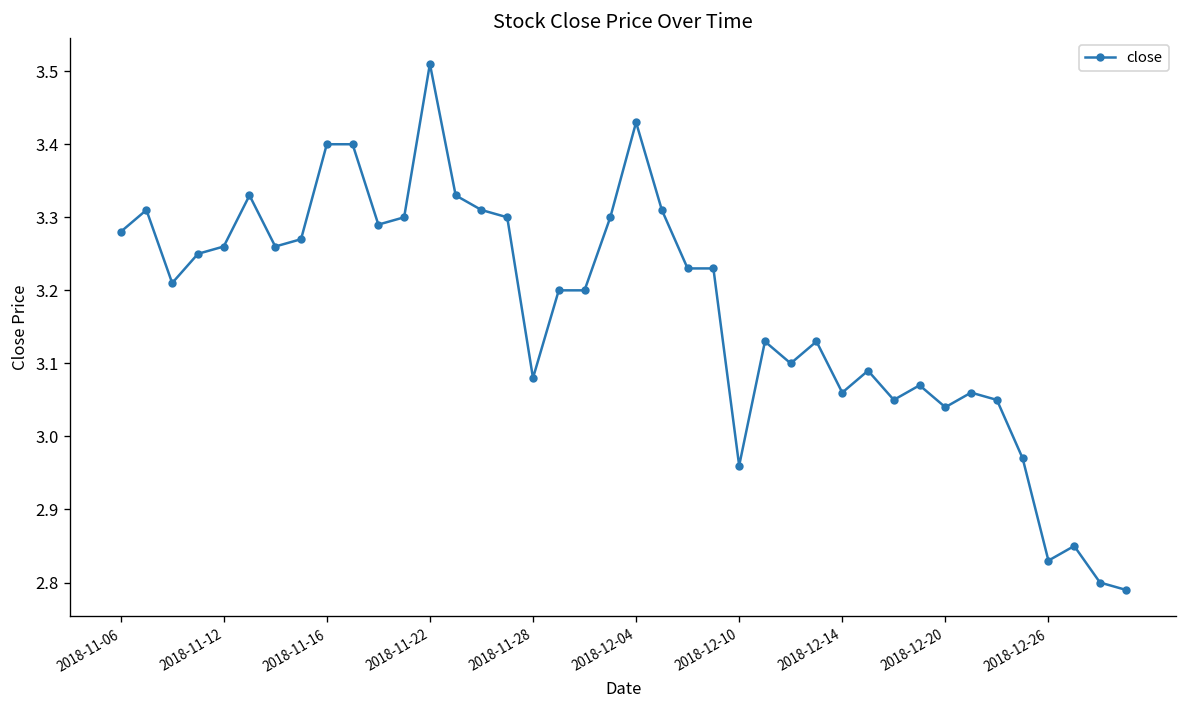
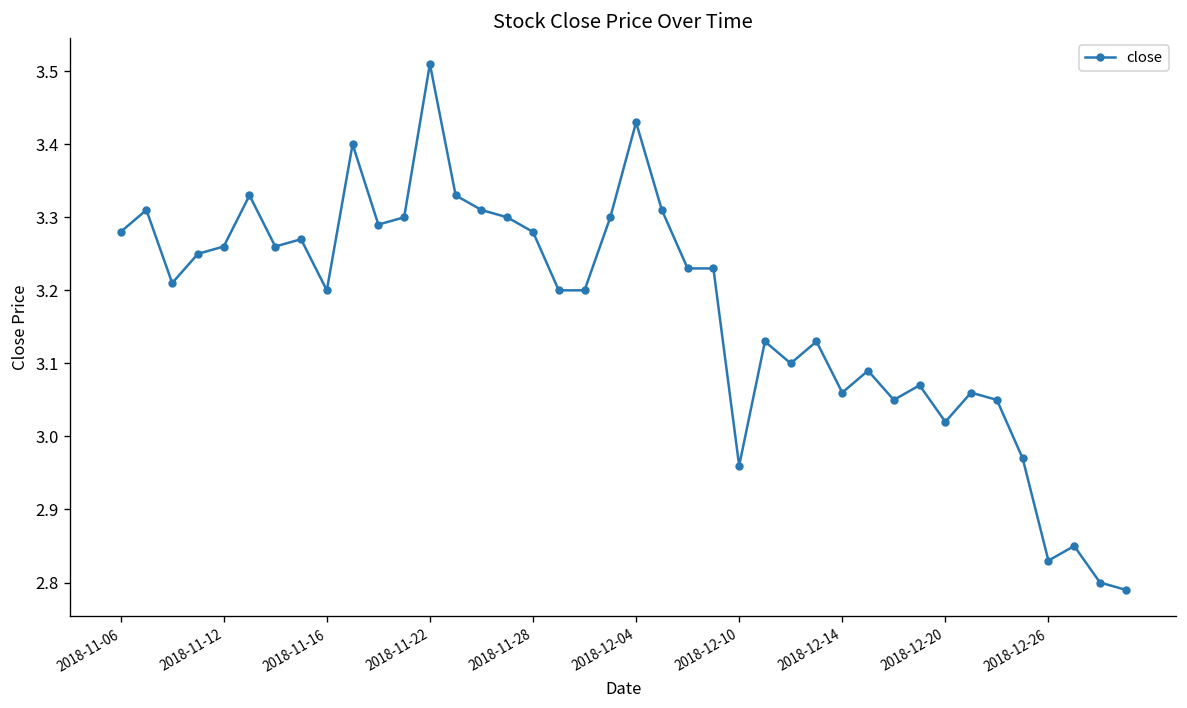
  {
    "2018-11-06": 3.28,
    "2018-11-12": 3.26,
-   "2018-11-16": 3.4,
+   "2018-11-16": 3.2,
    "2018-11-22": 3.51,
-   "2018-11-28": 3.08,
+   "2018-11-28": 3.28,
    "2018-12-04": 3.43,
    "2018-12-10": 2.96,
    "2018-12-14": 3.06,
-   "2018-12-20": 3.04,
+   "2018-12-20": 3.02,
    "2018-12-26": 2.83
  }
